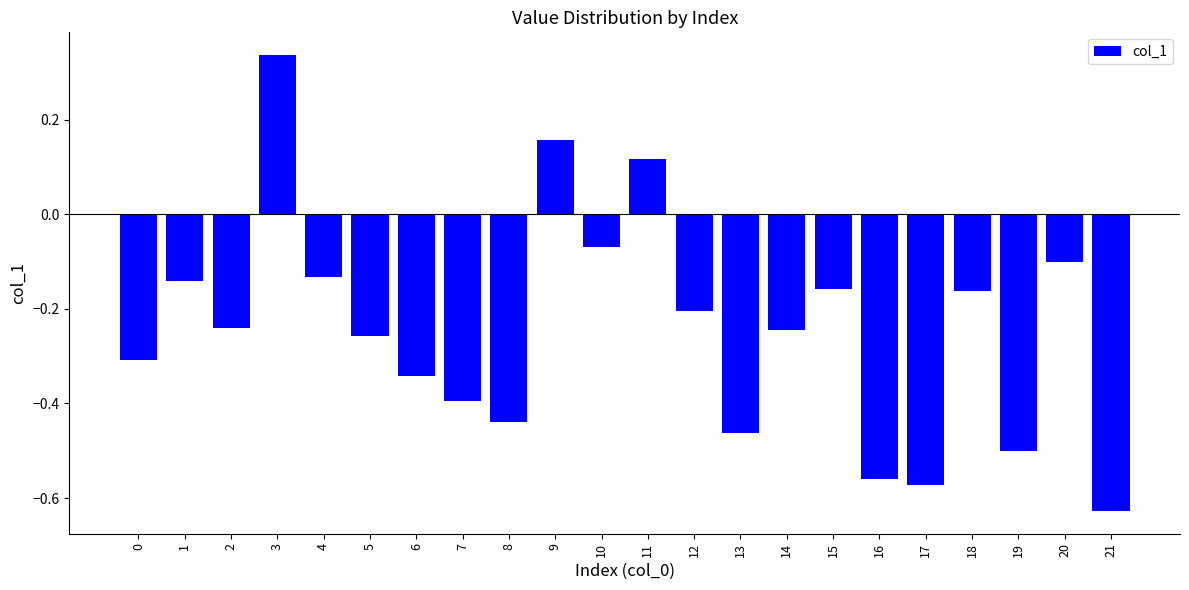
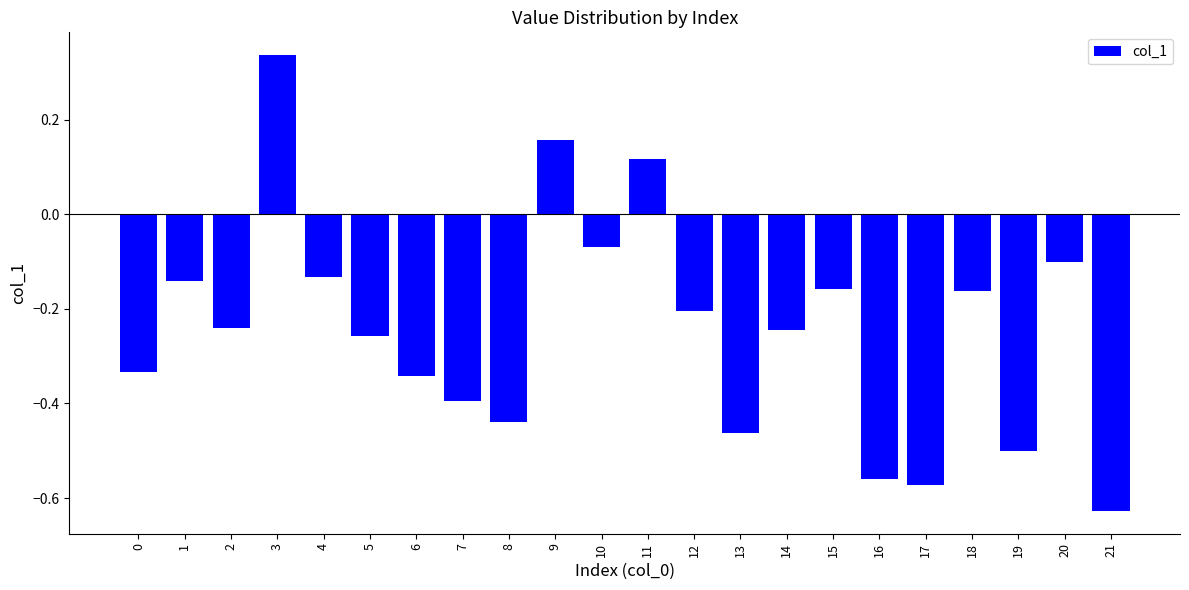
  {
-   "0": -0.31,
+   "0": -0.33,
    "1": -0.14,
    "2": -0.24,
    "3": 0.34,
    "4": -0.13,
    "5": -0.26,
    "6": -0.34,
    "7": -0.40,
    "8": -0.44,
    "9": 0.16,
    "10": -0.07,
    "11": 0.12,
    "12": -0.21,
    "13": -0.46,
    "14": -0.24,
    "15": -0.16,
    "16": -0.56,
    "17": -0.57,
    "18": -0.16,
    "19": -0.50,
    "20": -0.10,
    "21": -0.63
  }
